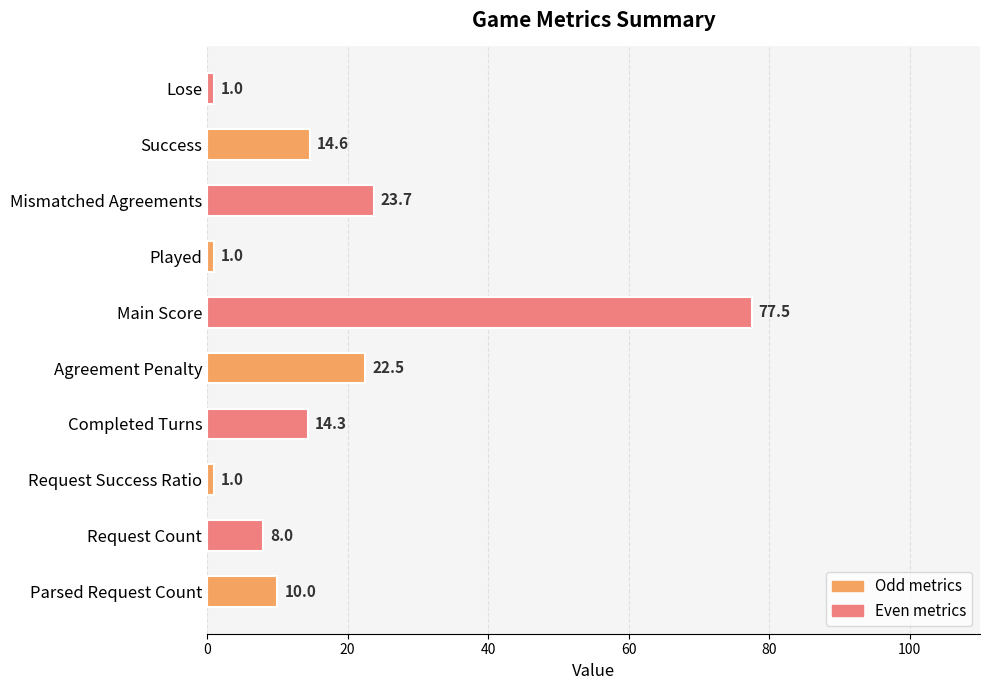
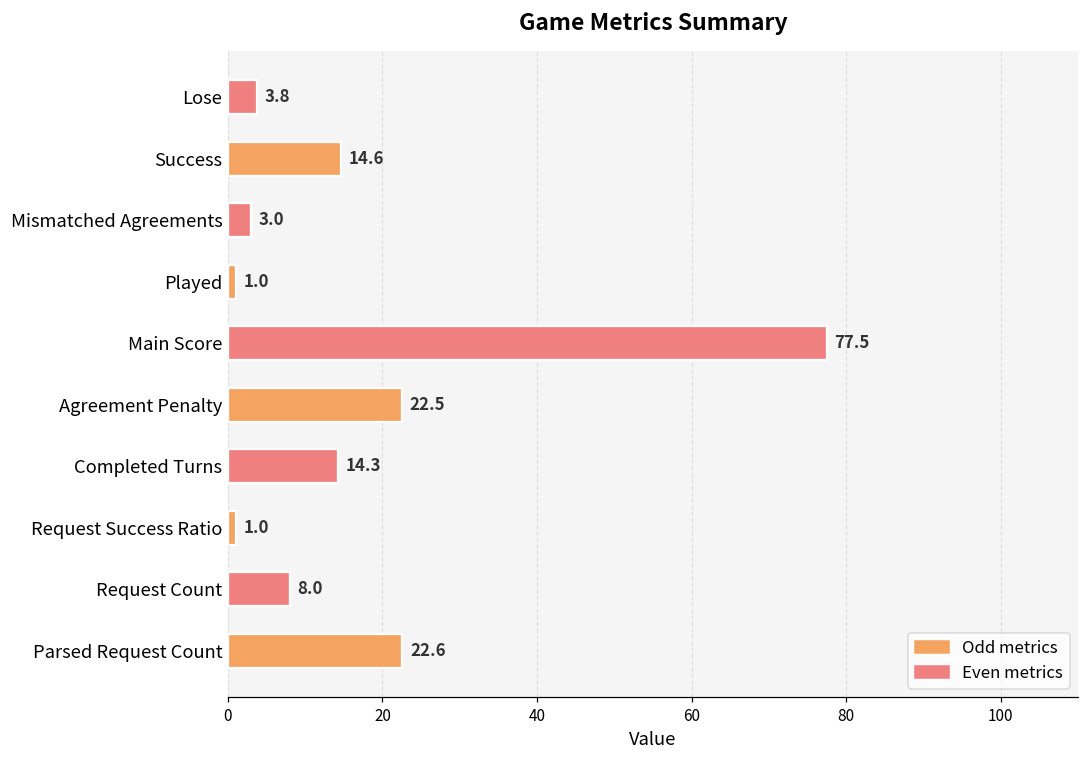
  {
-   "Lose": 1.0,
+   "Lose": 3.8,
    "Success": 14.6,
-   "Mismatched Agreements": 23.7,
+   "Mismatched Agreements": 3.0,
    "Played": 1.0,
    "Main Score": 77.5,
    "Agreement Penalty": 22.5,
    "Completed Turns": 14.3,
    "Request Success Ratio": 1.0,
    "Request Count": 8.0,
-   "Parsed Request Count": 10.0
+   "Parsed Request Count": 22.6
  }
